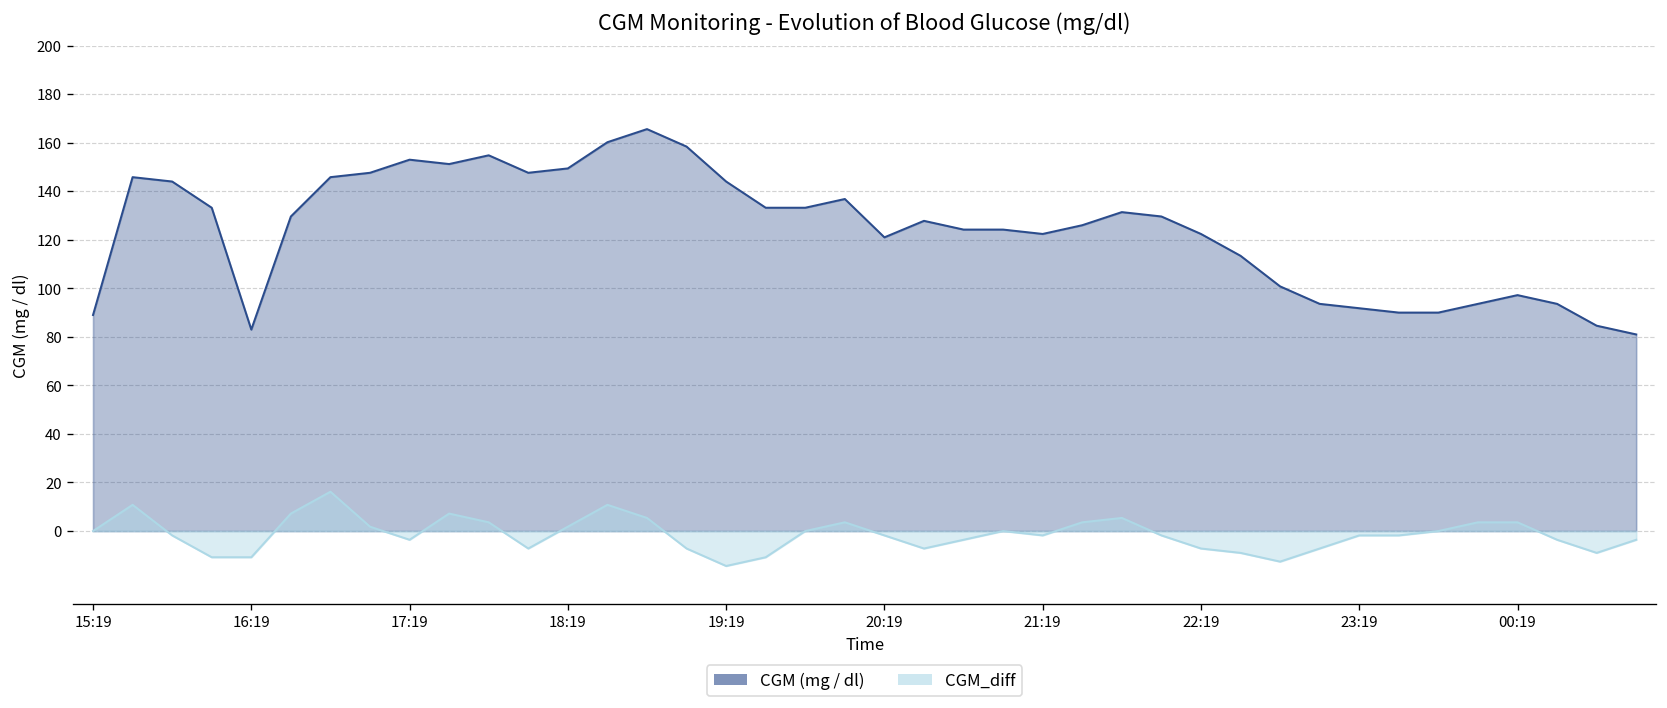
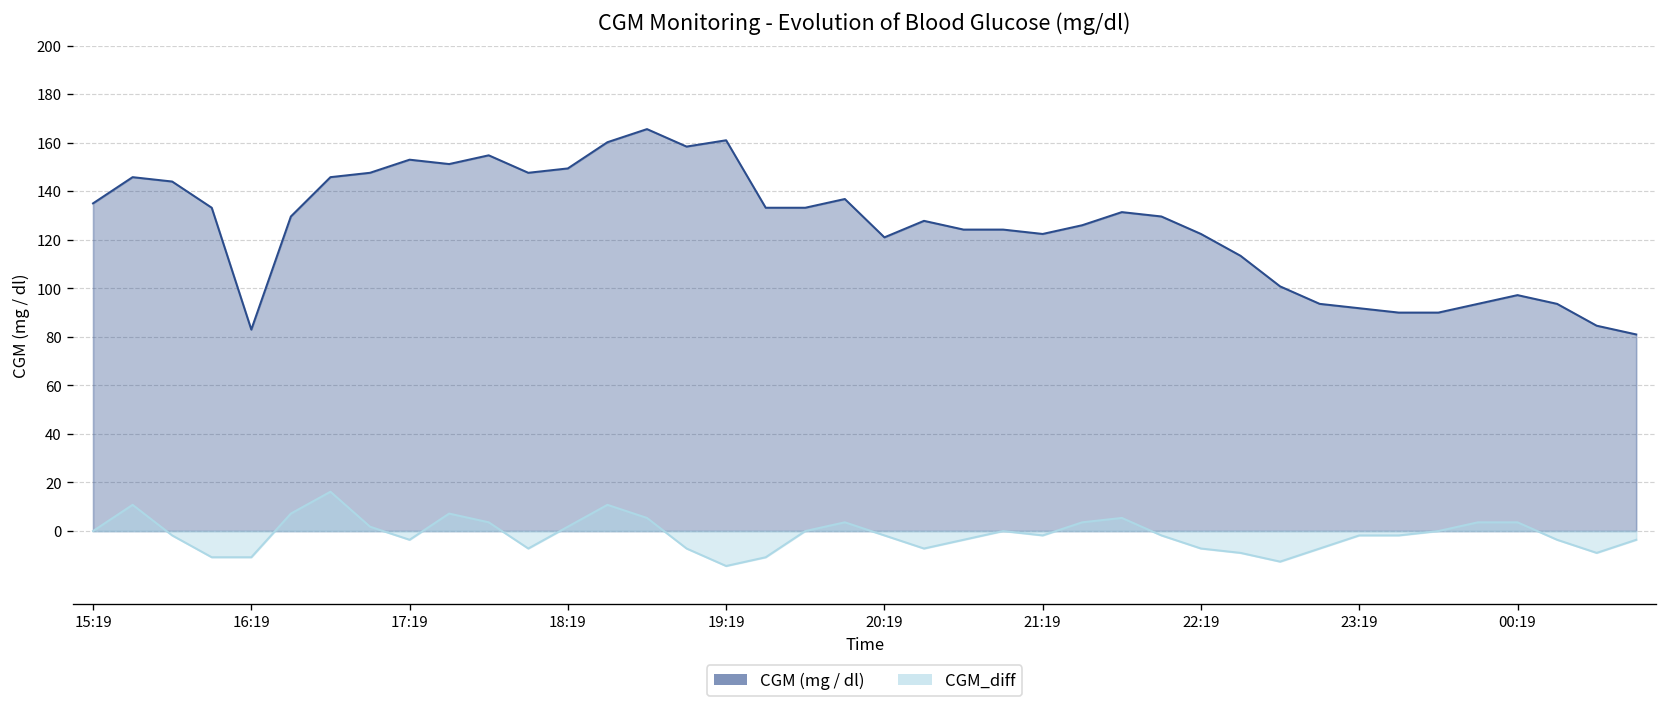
  {
    "CGM (mg / dl)": {
-     "15:19": 89,
+     "15:19": 135,
      "16:19": 83,
      "17:19": 153,
      "18:19": 149,
-     "19:19": 144,
+     "19:19": 161,
      "20:19": 121,
      "21:19": 122,
      "22:19": 122,
      "23:19": 92,
      "00:19": 97
    }
  }
